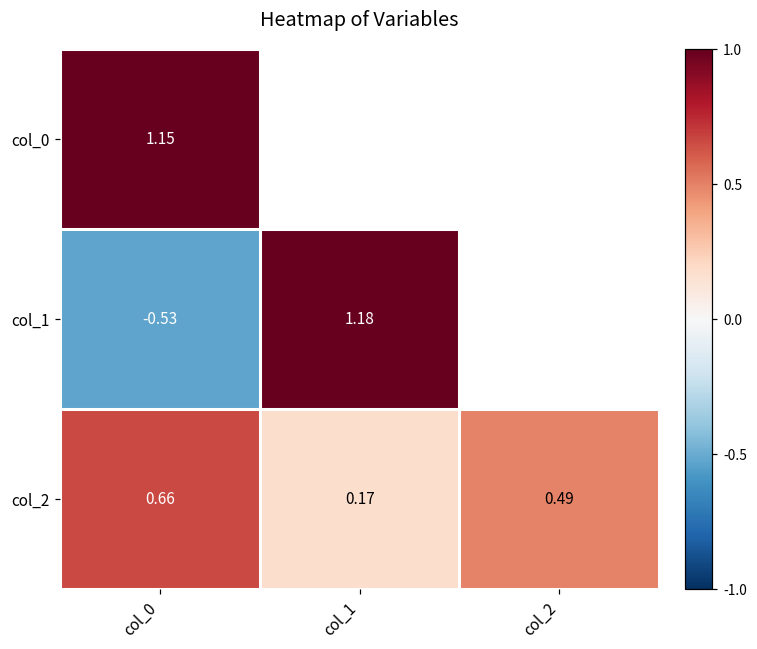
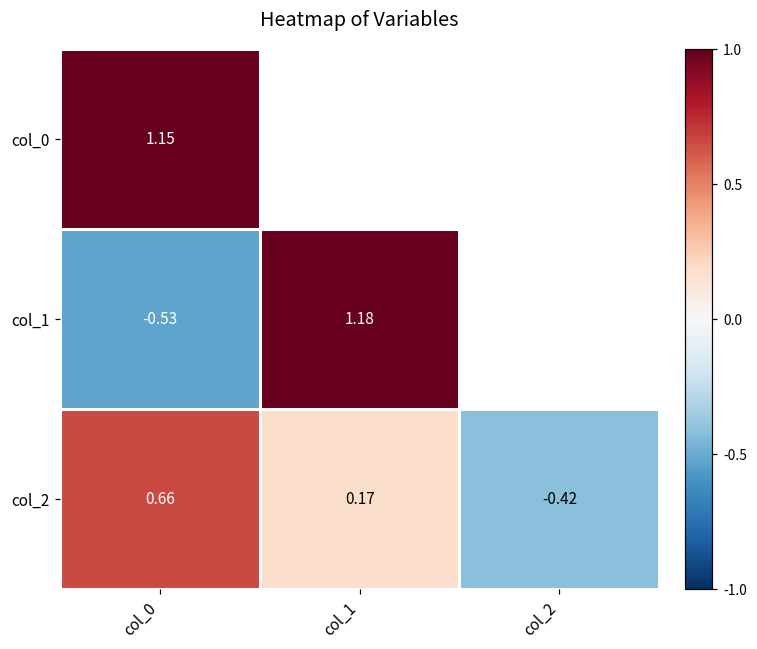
  {
    "col_0": {
      "col_0": 1.15
    },
    "col_1": {
      "col_0": -0.53,
      "col_1": 1.18
    },
    "col_2": {
      "col_0": 0.66,
      "col_1": 0.17,
-     "col_2": 0.49
+     "col_2": -0.42
    }
  }
